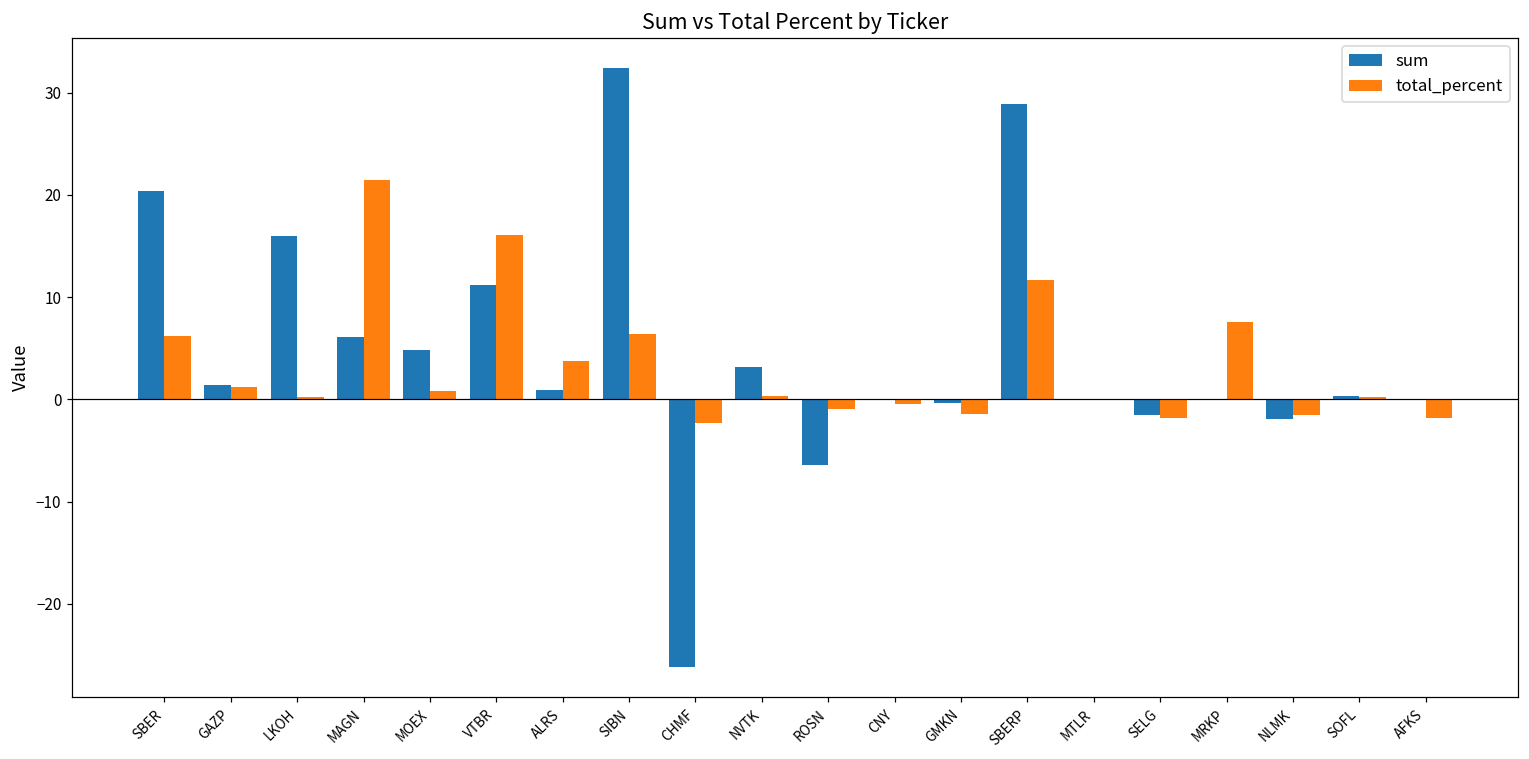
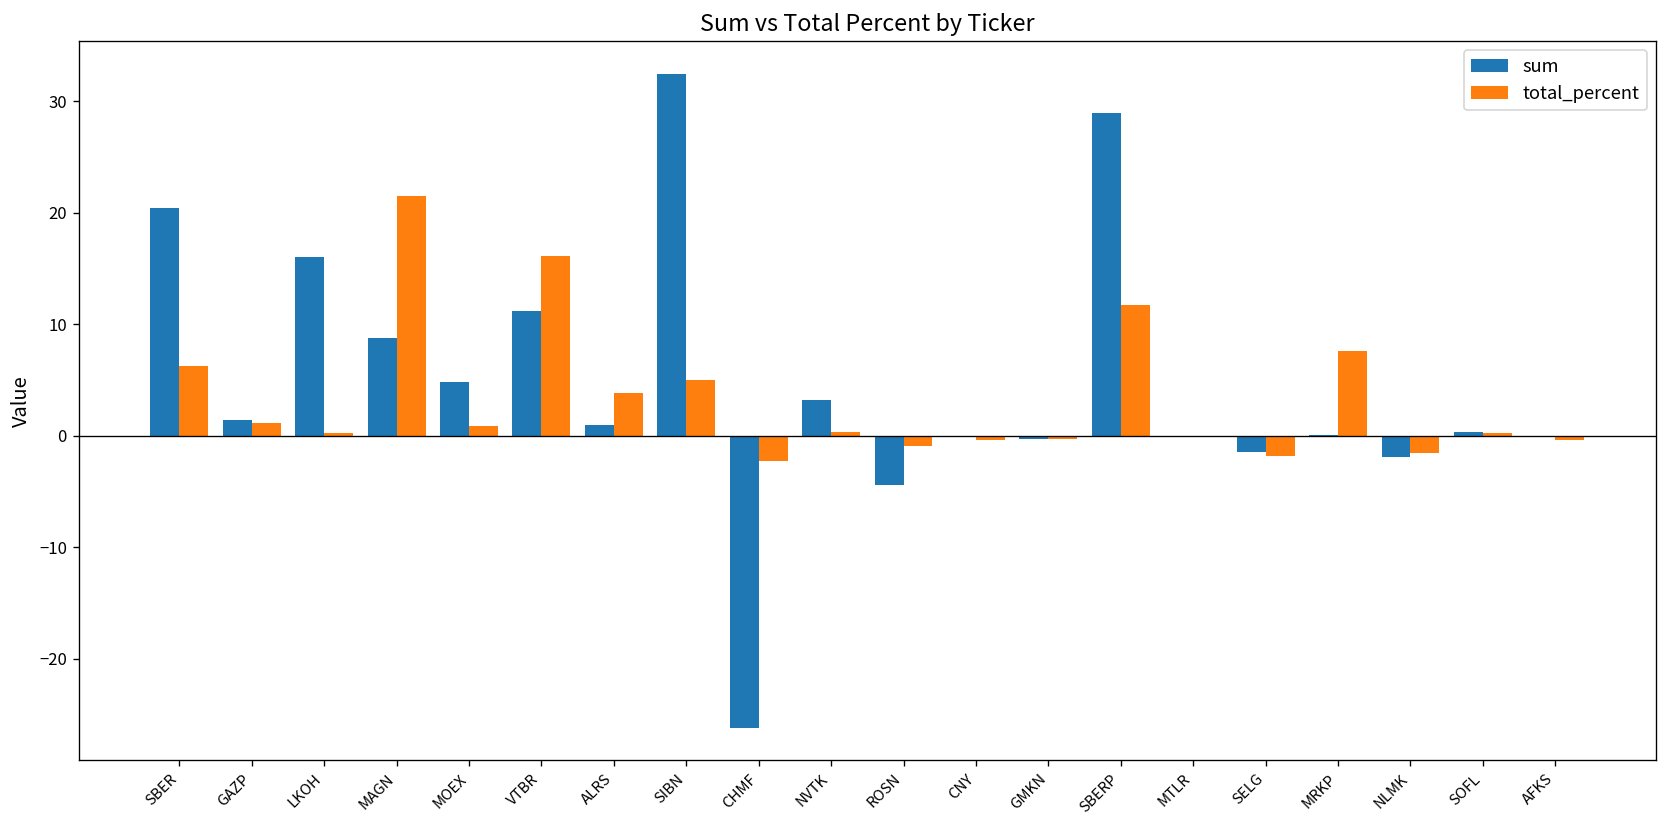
  {
    "sum": {
      "SBER": 20,
      "GAZP": 1,
      "LKOH": 16,
-     "MAGN": 6,
+     "MAGN": 9,
      "MOEX": 5,
      "VTBR": 11,
      "ALRS": 1,
      "SIBN": 32,
      "CHMF": -26,
      "NVTK": 3,
-     "ROSN": -6,
+     "ROSN": -4,
      "GMKN": 0,
      "SBERP": 29,
      "SELG": -1,
      "NLMK": -2,
      "SOFL": 0
    },
    "total_percent": {
      "SBER": 6,
      "GAZP": 1,
      "LKOH": 0,
      "MAGN": 21,
      "MOEX": 1,
      "VTBR": 16,
      "ALRS": 4,
-     "SIBN": 6,
+     "SIBN": 5,
      "CHMF": -2,
      "NVTK": 0,
      "ROSN": -1,
      "CNY": 0,
-     "GMKN": -1,
+     "GMKN": 0,
      "SBERP": 12,
      "SELG": -2,
      "MRKP": 8,
      "NLMK": -2,
      "SOFL": 0,
-     "AFKS": -2
+     "AFKS": 0
    }
  }
